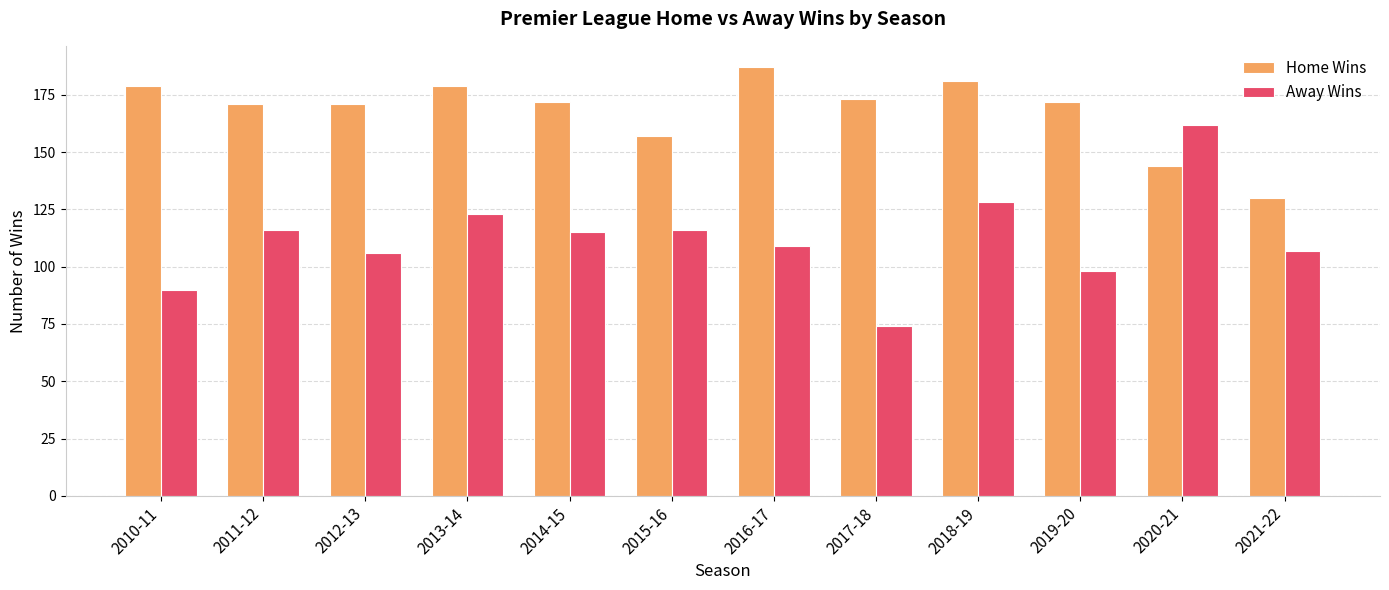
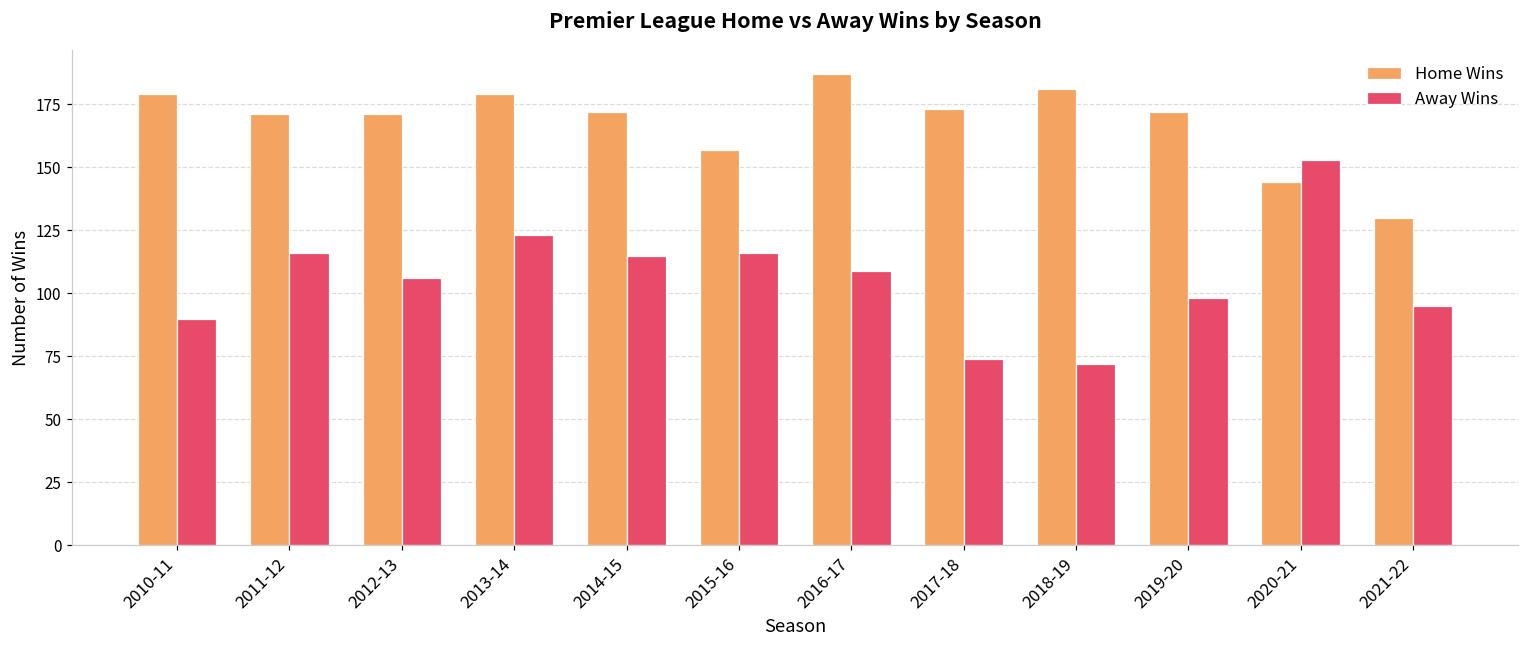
  {
    "Home Wins": {
      "2010-11": 179,
      "2011-12": 171,
      "2012-13": 171,
      "2013-14": 179,
      "2014-15": 172,
      "2015-16": 157,
      "2016-17": 187,
      "2017-18": 173,
      "2018-19": 181,
      "2019-20": 172,
      "2020-21": 144,
      "2021-22": 130
    },
    "Away Wins": {
      "2010-11": 90,
      "2011-12": 116,
      "2012-13": 106,
      "2013-14": 123,
      "2014-15": 115,
      "2015-16": 116,
      "2016-17": 109,
      "2017-18": 74,
-     "2018-19": 128,
+     "2018-19": 72,
      "2019-20": 98,
-     "2020-21": 162,
-     "2021-22": 107
+     "2020-21": 153,
+     "2021-22": 95
    }
  }
